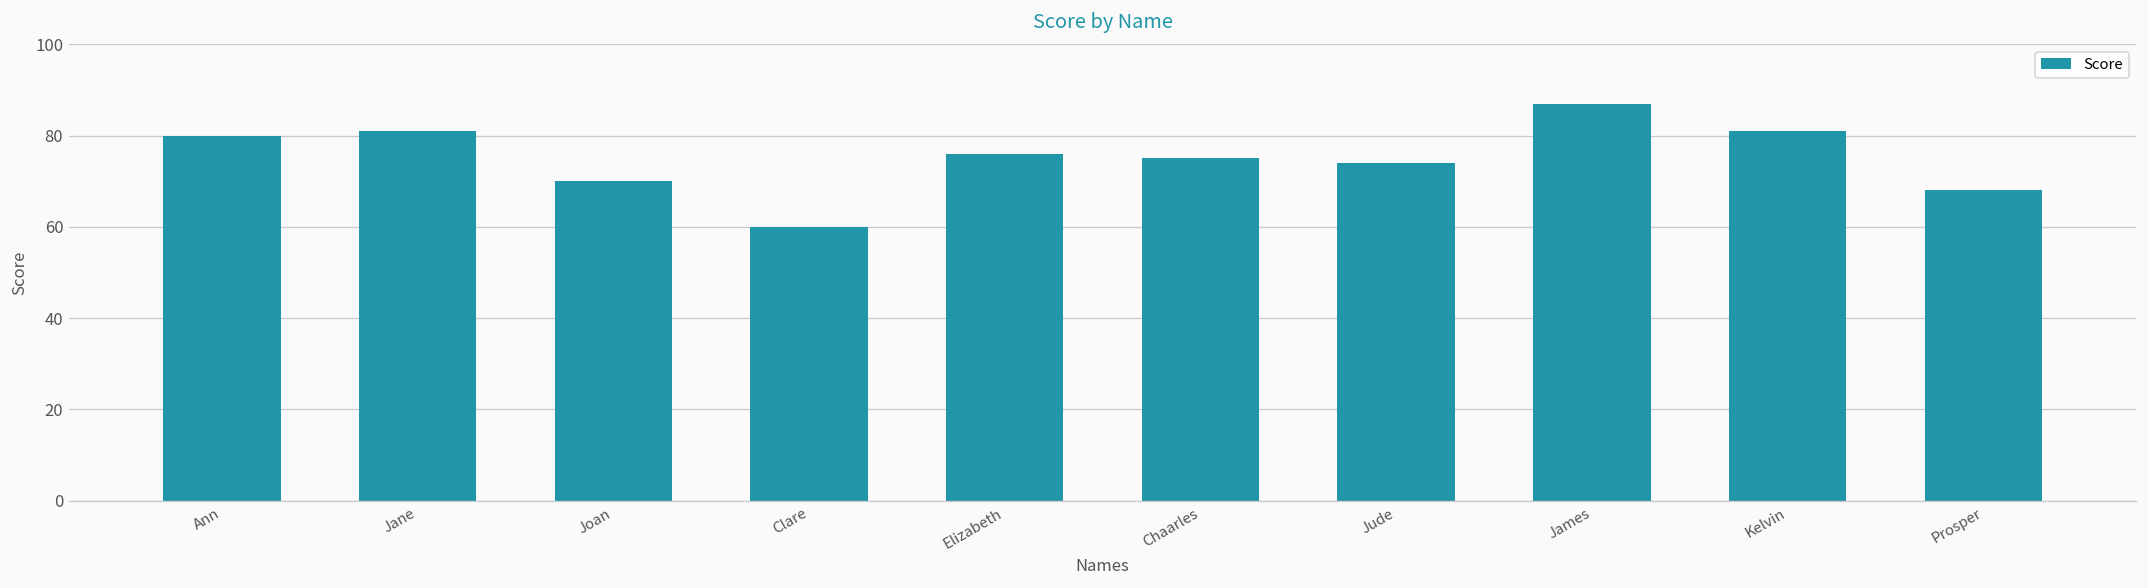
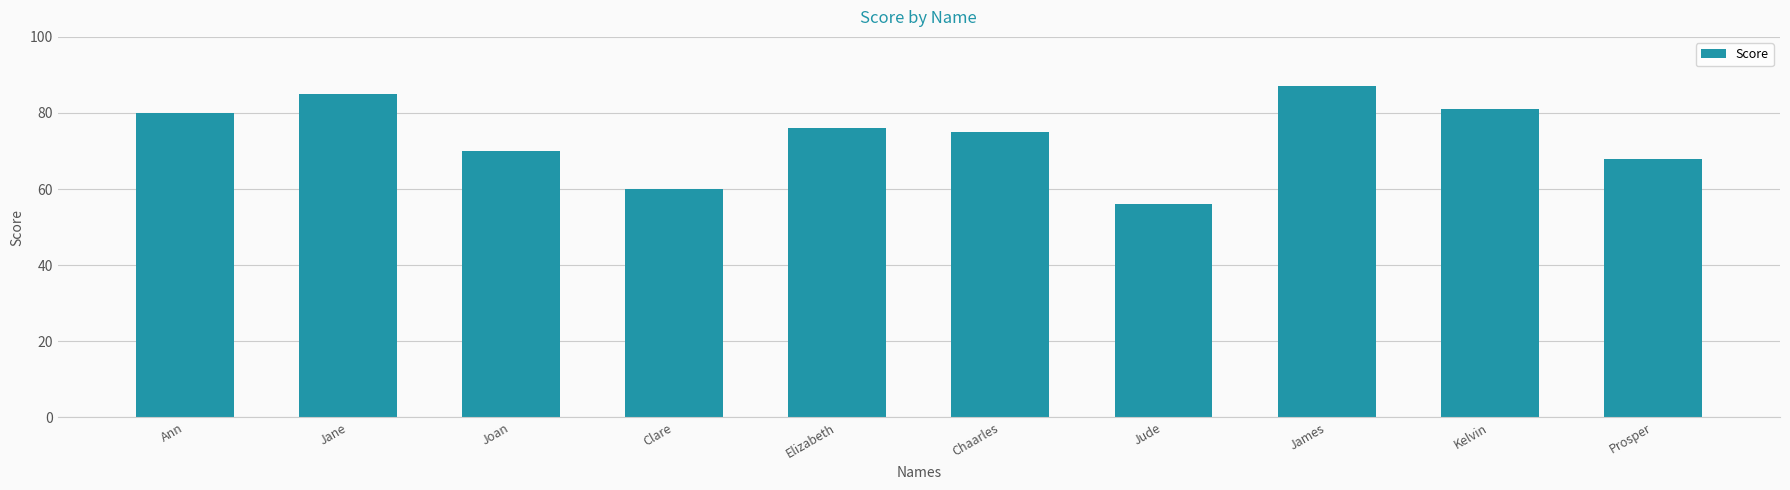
  {
    "Ann": 80,
-   "Jane": 81,
+   "Jane": 85,
    "Joan": 70,
    "Clare": 60,
    "Elizabeth": 76,
    "Chaarles": 75,
-   "Jude": 74,
+   "Jude": 56,
    "James": 87,
    "Kelvin": 81,
    "Prosper": 68
  }
